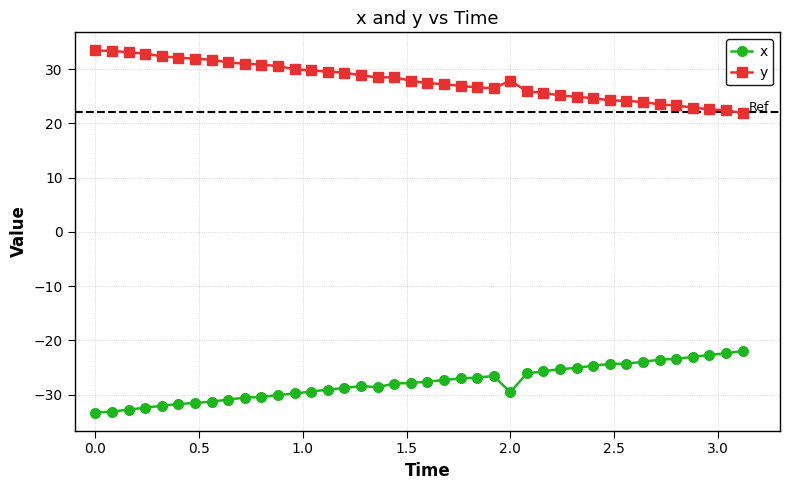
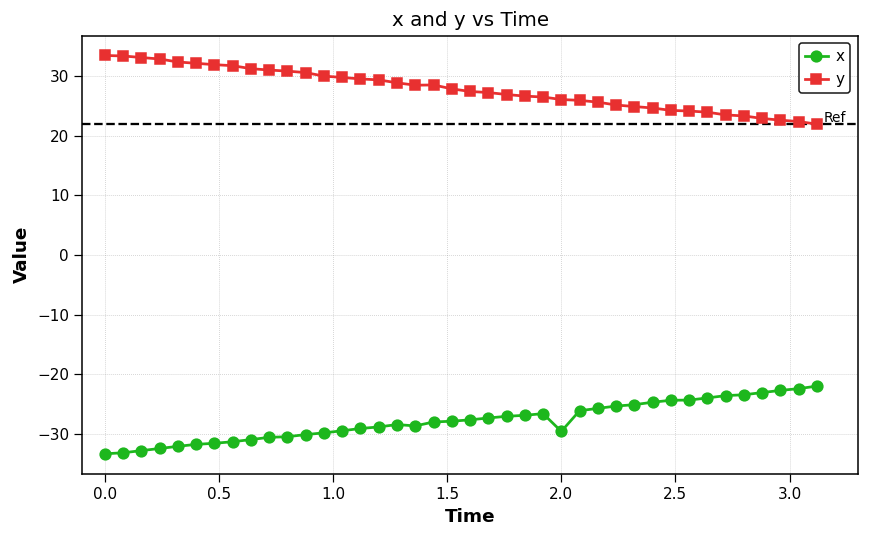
  {
    "x": {
      "0.0": -33,
      "2.0": -30
    },
    "y": {
      "0.0": 33,
-     "2.0": 28
+     "2.0": 26
    }
  }
